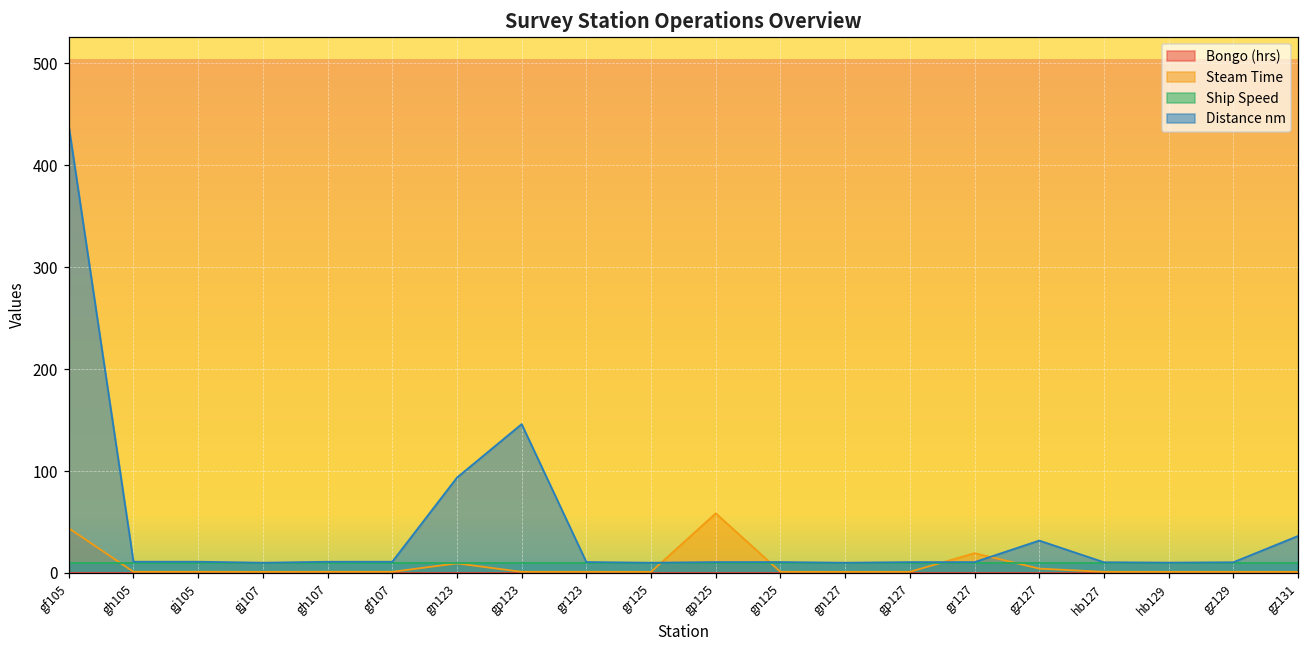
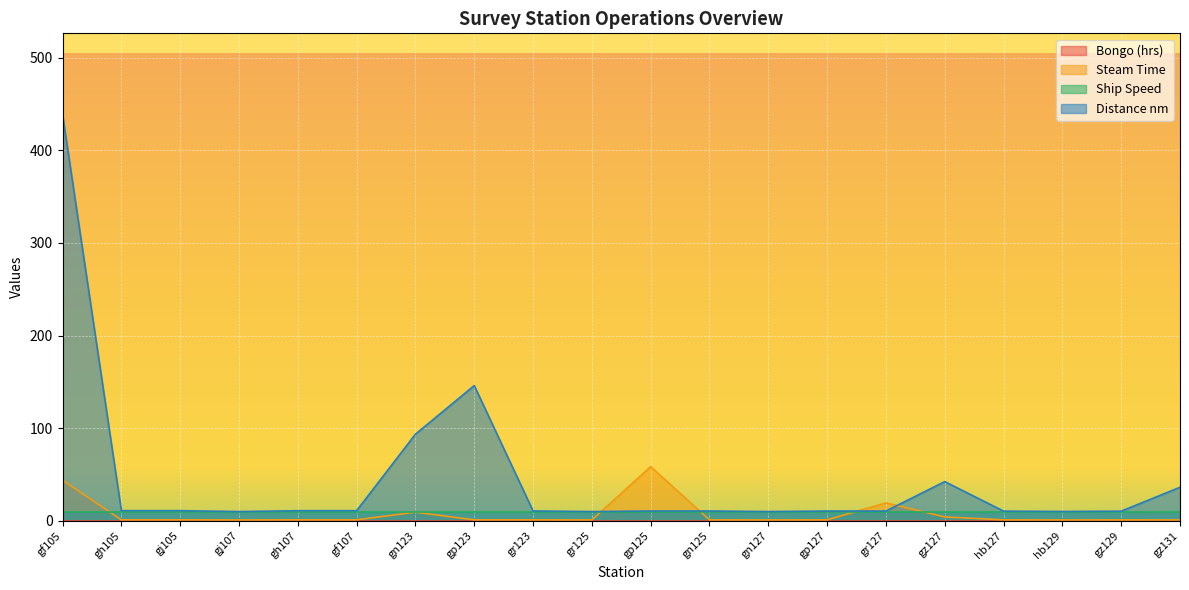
  {
    "Bongo (hrs)": {
      "gf105": 0,
      "gn123": 0,
      "gp125": 0,
      "gr127": 0,
      "gz127": 0
    },
    "Steam Time": {
      "gf105": 40,
      "gp125": 60,
      "gr127": 20,
      "gz127": 0
    },
    "Ship Speed": {
      "gf105": 10,
      "gp123": 10,
      "gz127": 10,
      "gz131": 10
    },
    "Distance nm": {
      "gf105": 440,
      "gn123": 90,
      "gp123": 150,
-     "gz127": 30,
+     "gz127": 40,
      "gz131": 40
    }
  }
